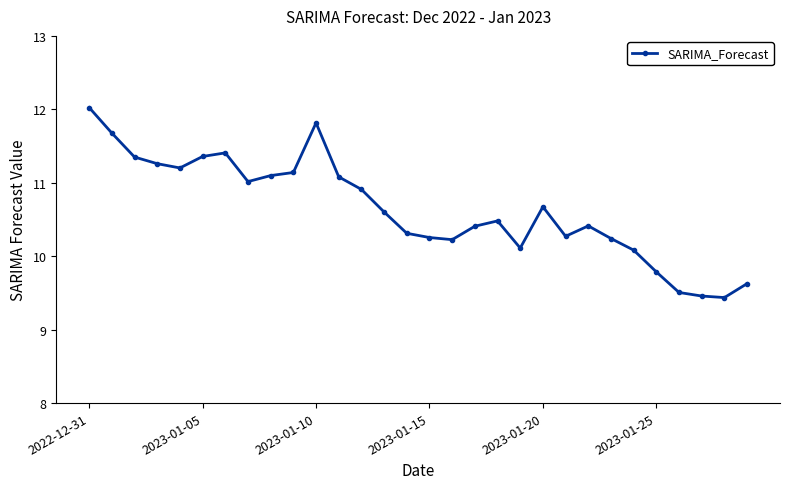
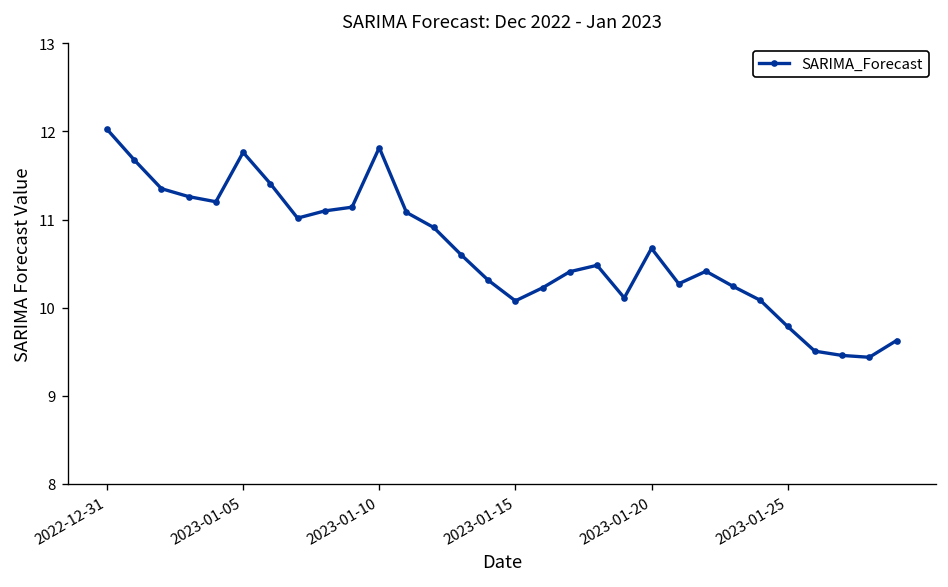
  {
    "2022-12-31": 12.0,
-   "2023-01-05": 11.4,
+   "2023-01-05": 11.8,
    "2023-01-10": 11.8,
-   "2023-01-15": 10.3,
+   "2023-01-15": 10.1,
    "2023-01-20": 10.7,
    "2023-01-25": 9.8
  }
